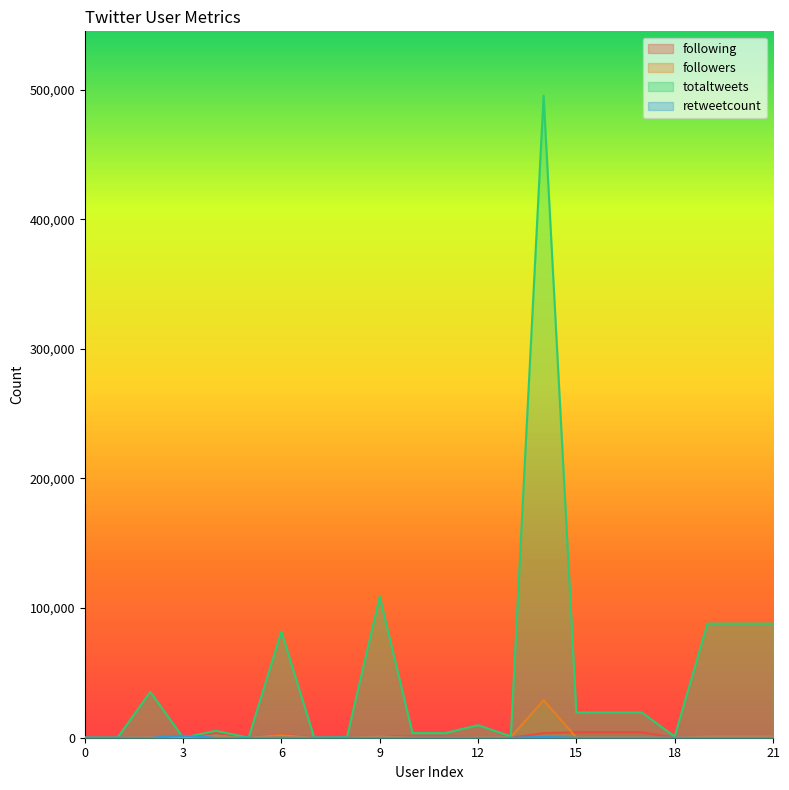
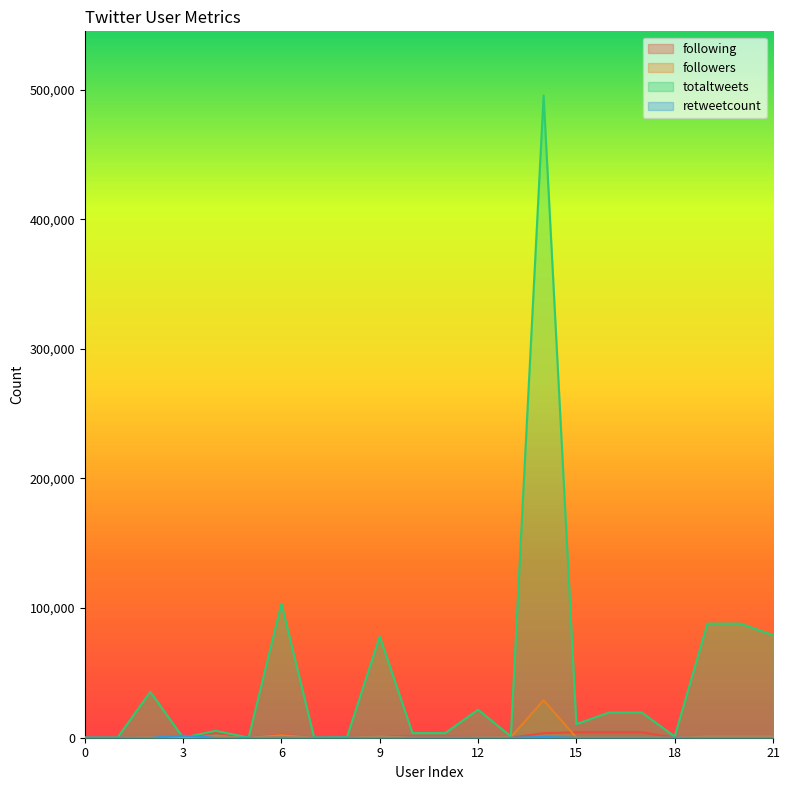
  {
    "totaltweets": {
-     "6": "82,000",
-     "9": "109,000",
-     "12": "10,000",
-     "15": "19,000",
-     "21": "88,000"
+     "6": "104,000",
+     "9": "78,000",
+     "12": "22,000",
+     "15": "11,000",
+     "21": "79,000"
    }
  }
